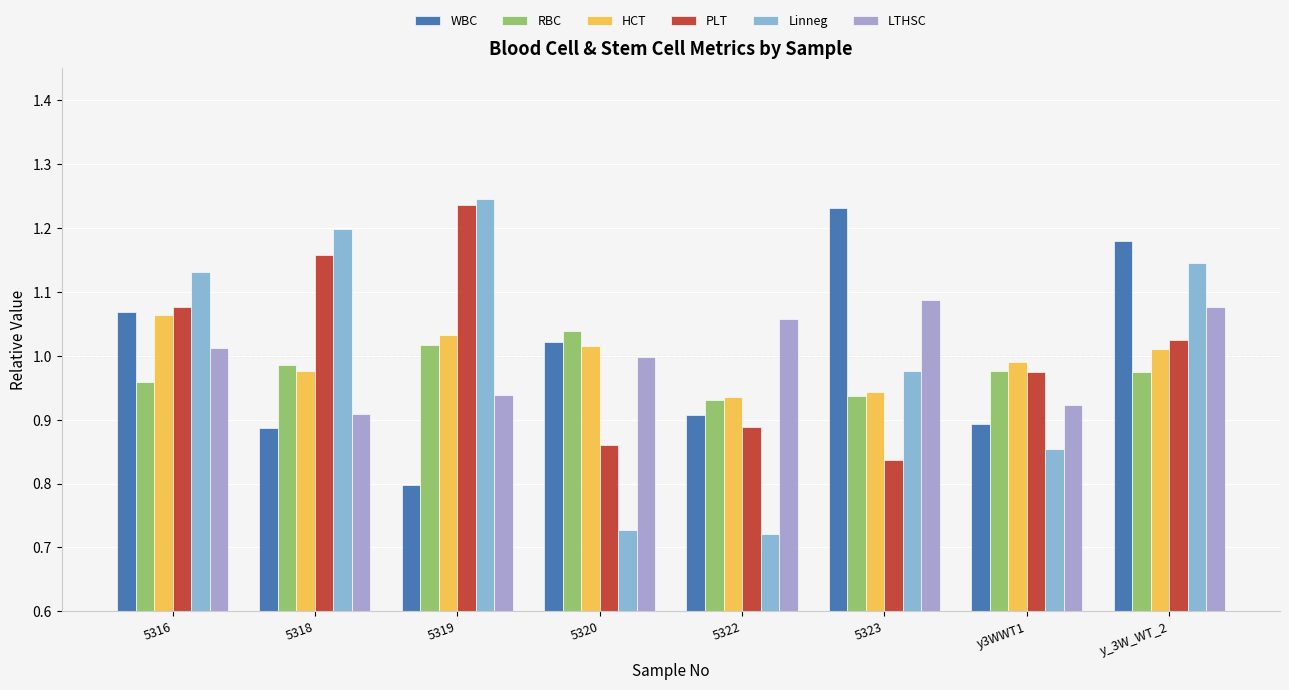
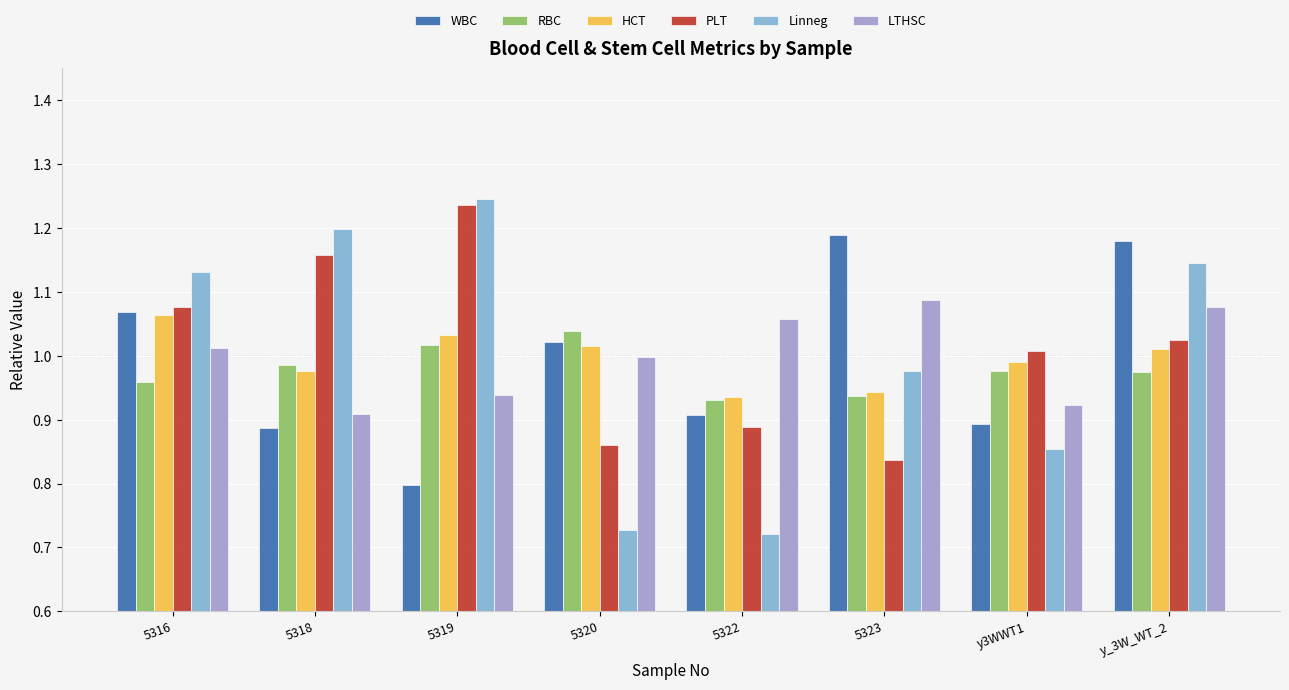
  {
    "WBC": {
      "5316": 1.07,
      "5318": 0.89,
      "5319": 0.80,
      "5320": 1.02,
      "5322": 0.91,
-     "5323": 1.23,
+     "5323": 1.19,
      "y3WWT1": 0.89,
      "y_3W_WT_2": 1.18
    },
    "RBC": {
      "5316": 0.96,
      "5318": 0.99,
      "5319": 1.02,
      "5320": 1.04,
      "5322": 0.93,
      "5323": 0.94,
      "y3WWT1": 0.98,
      "y_3W_WT_2": 0.98
    },
    "HCT": {
      "5316": 1.06,
      "5318": 0.98,
      "5319": 1.03,
      "5320": 1.02,
      "5322": 0.93,
      "5323": 0.94,
      "y3WWT1": 0.99,
      "y_3W_WT_2": 1.01
    },
    "PLT": {
      "5316": 1.08,
      "5318": 1.16,
      "5319": 1.24,
      "5320": 0.86,
      "5322": 0.89,
      "5323": 0.84,
-     "y3WWT1": 0.97,
+     "y3WWT1": 1.01,
      "y_3W_WT_2": 1.03
    }
  }
